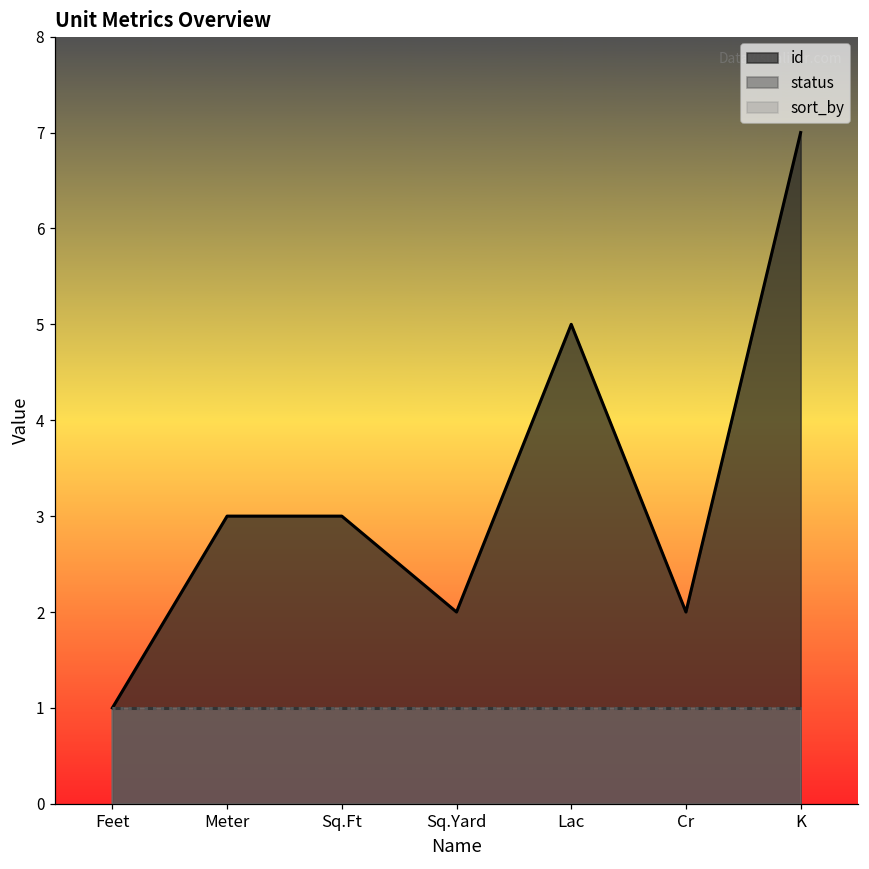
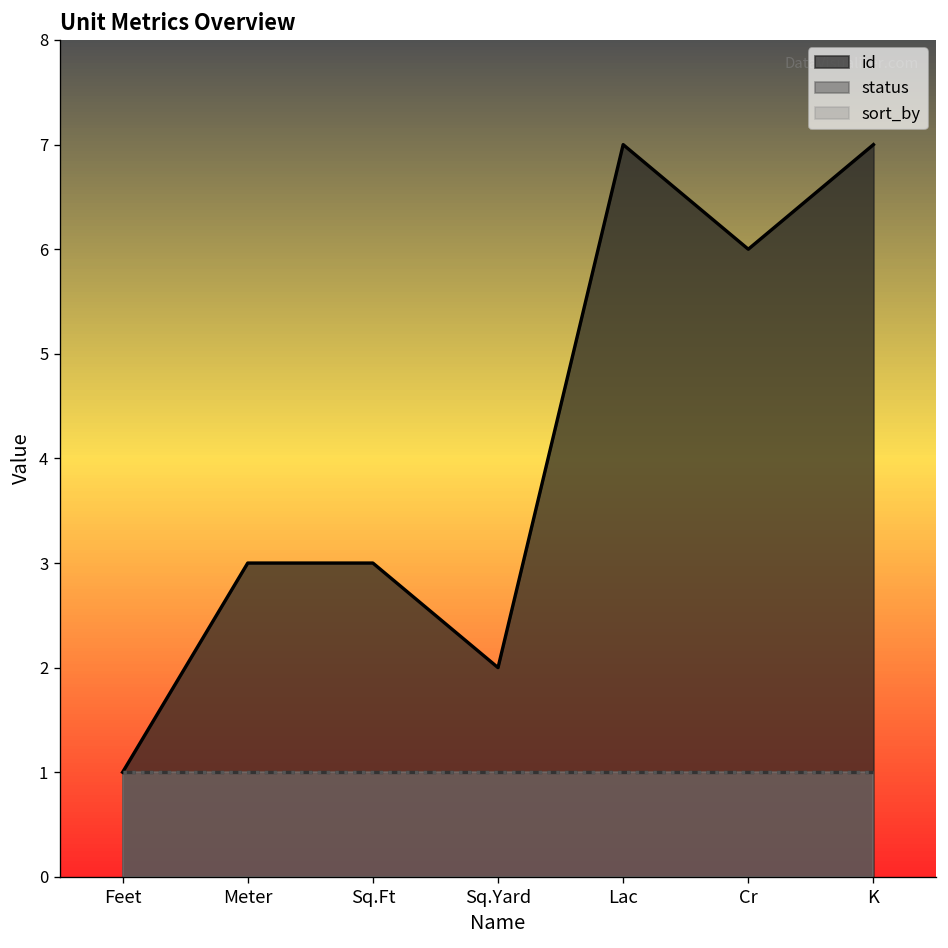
  {
    "id": {
      "Meter": 3,
      "Sq.Ft": 3,
      "Sq.Yard": 2,
-     "Lac": 5,
-     "Cr": 2,
+     "Lac": 7,
+     "Cr": 6,
      "K": 7
    },
    "sort_by": {
      "Meter": 1,
      "Sq.Ft": 1,
      "Sq.Yard": 1,
      "Lac": 1,
      "Cr": 1,
      "K": 1
    }
  }
